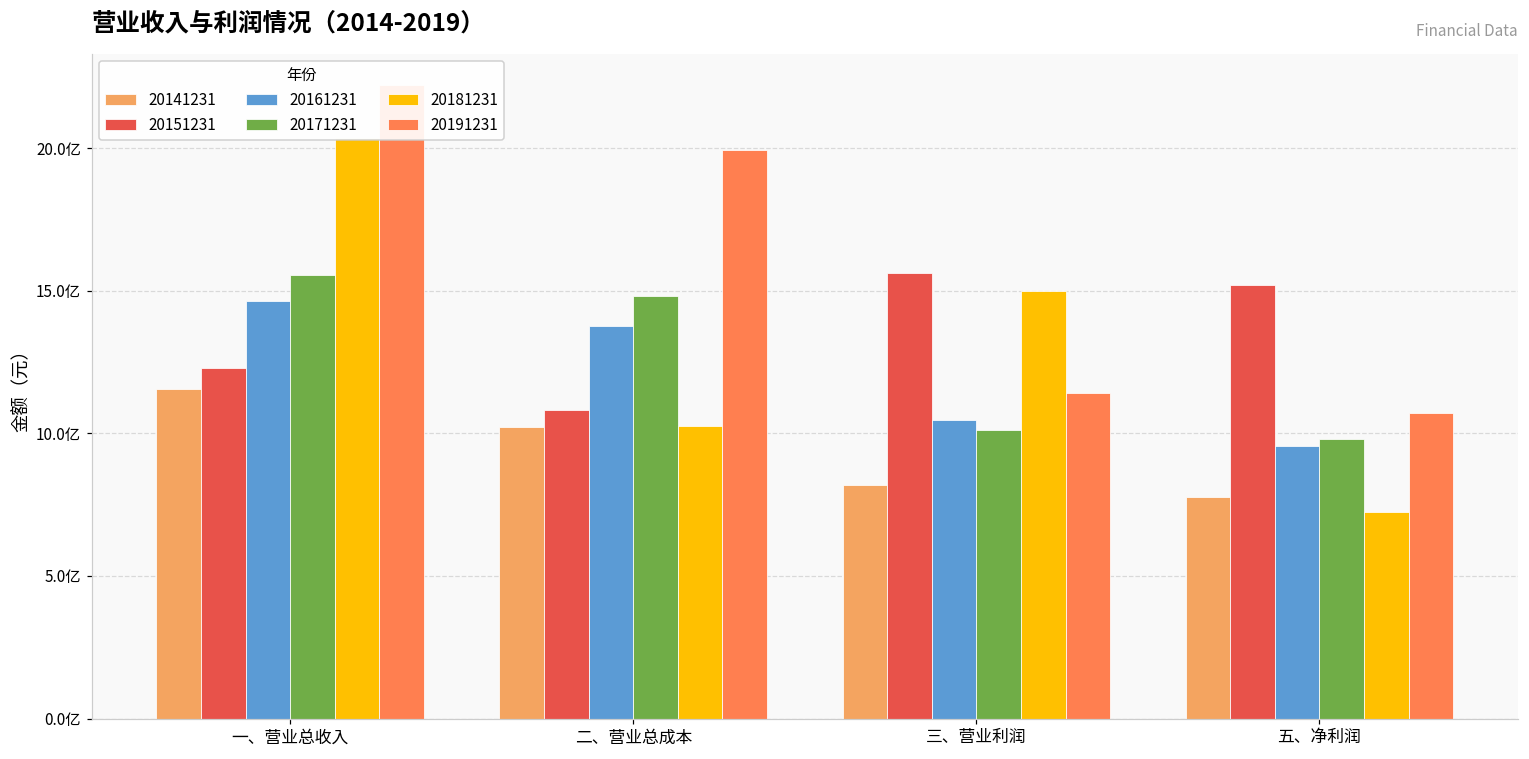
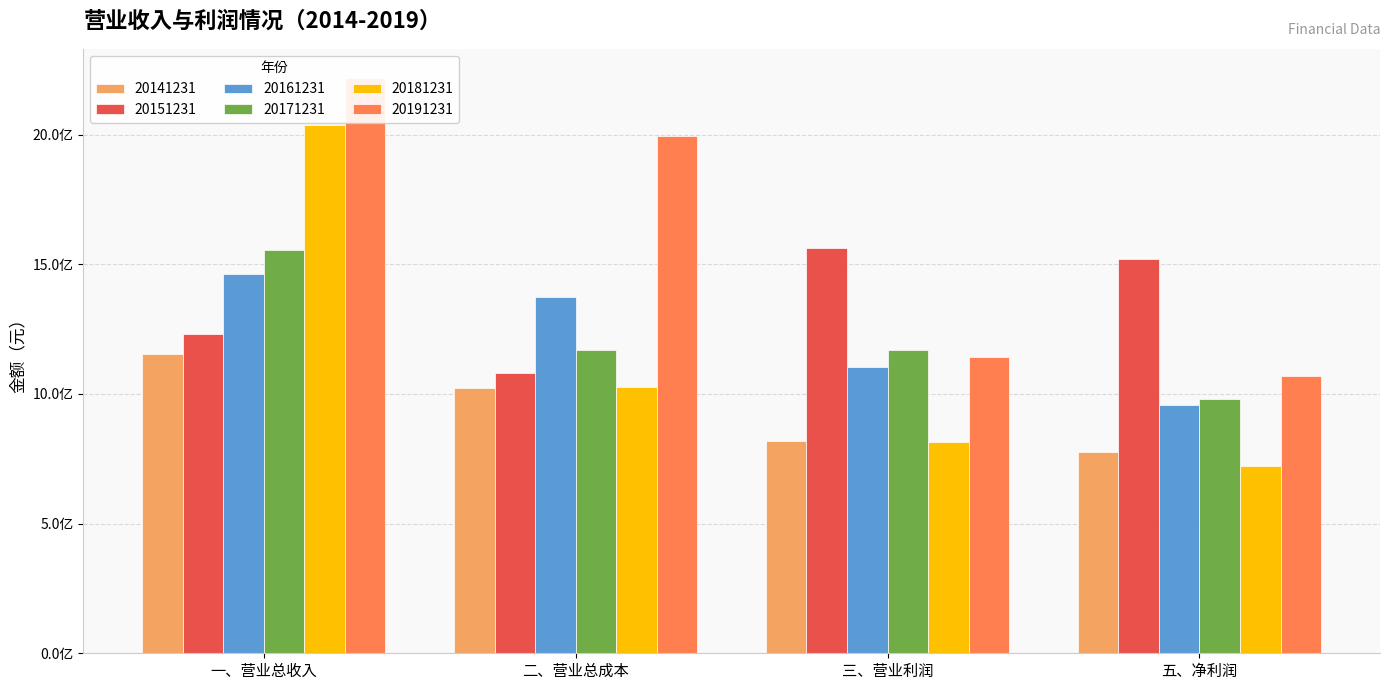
  {
    "20161231": {
      "一、营业总收入": "14.6亿",
      "二、营业总成本": "13.7亿",
-     "三、营业利润": "10.5亿",
+     "三、营业利润": "11.0亿",
      "五、净利润": "9.6亿"
    },
    "20171231": {
      "一、营业总收入": "15.5亿",
-     "二、营业总成本": "14.8亿",
-     "三、营业利润": "10.1亿",
+     "二、营业总成本": "11.7亿",
+     "三、营业利润": "11.7亿",
      "五、净利润": "9.8亿"
    },
    "20181231": {
      "一、营业总收入": "20.4亿",
      "二、营业总成本": "10.3亿",
-     "三、营业利润": "15.0亿",
+     "三、营业利润": "8.2亿",
      "五、净利润": "7.2亿"
    }
  }
